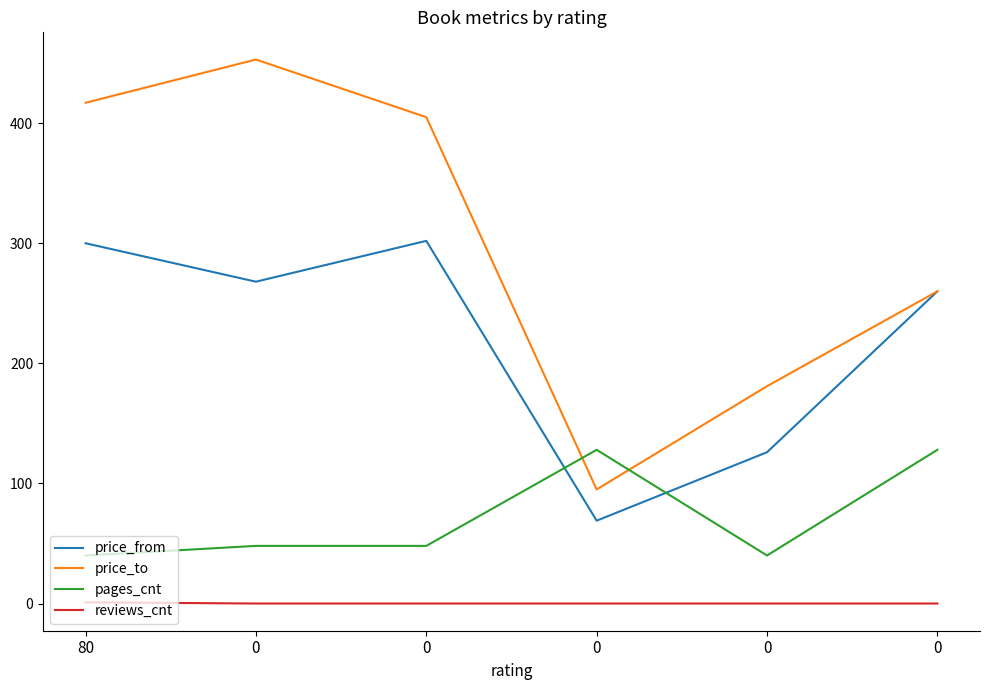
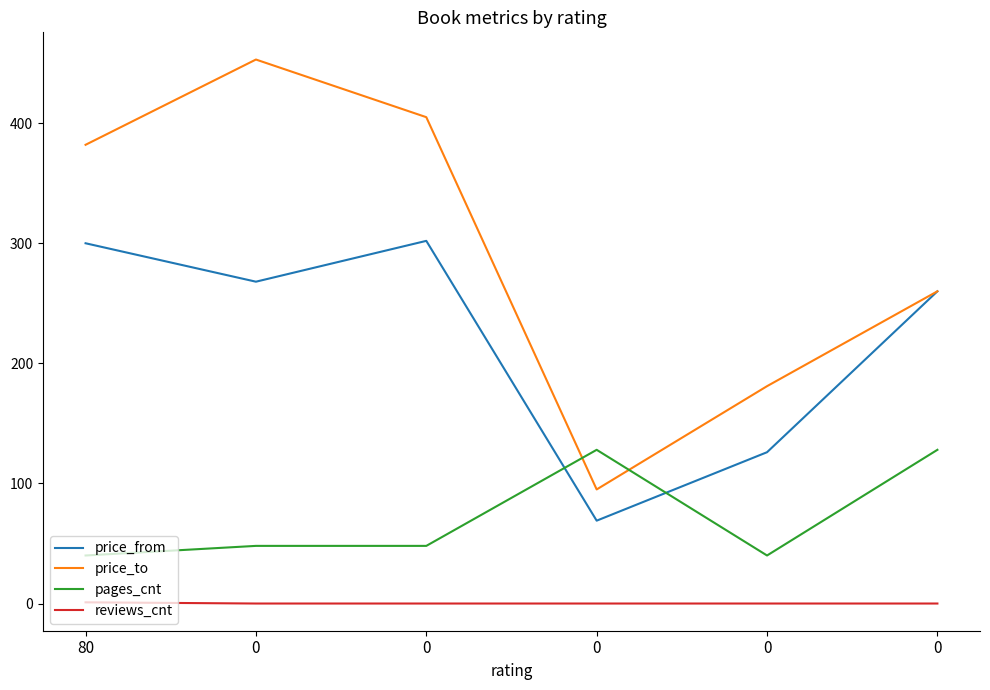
  {
    "price_from": {
      "80": 300
    },
    "price_to": {
-     "80": 417
+     "80": 382
    }
  }
